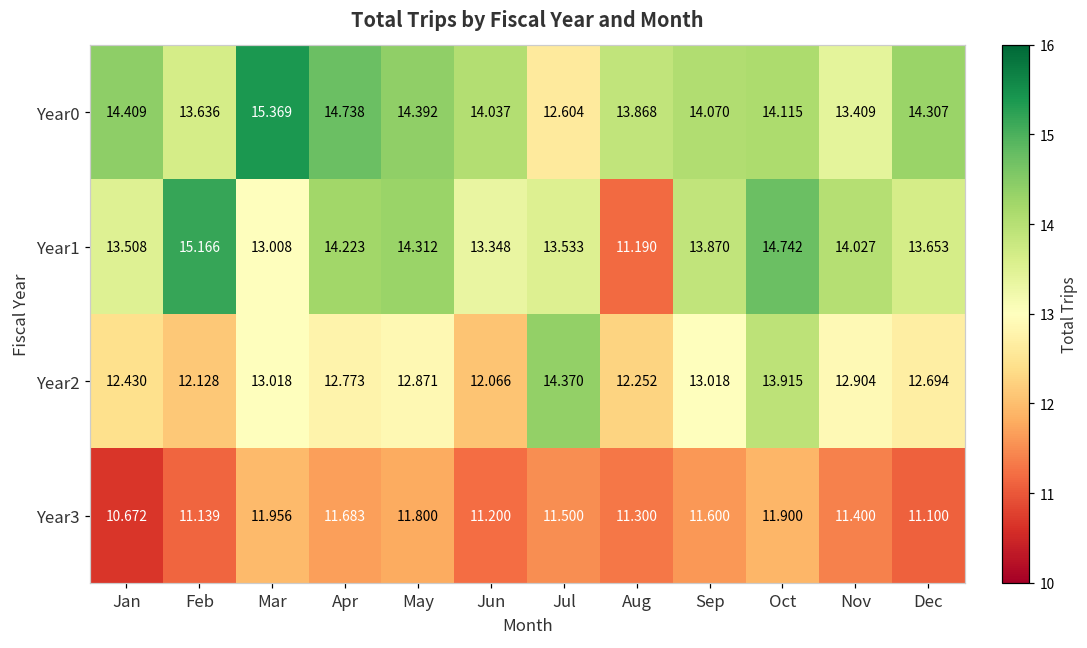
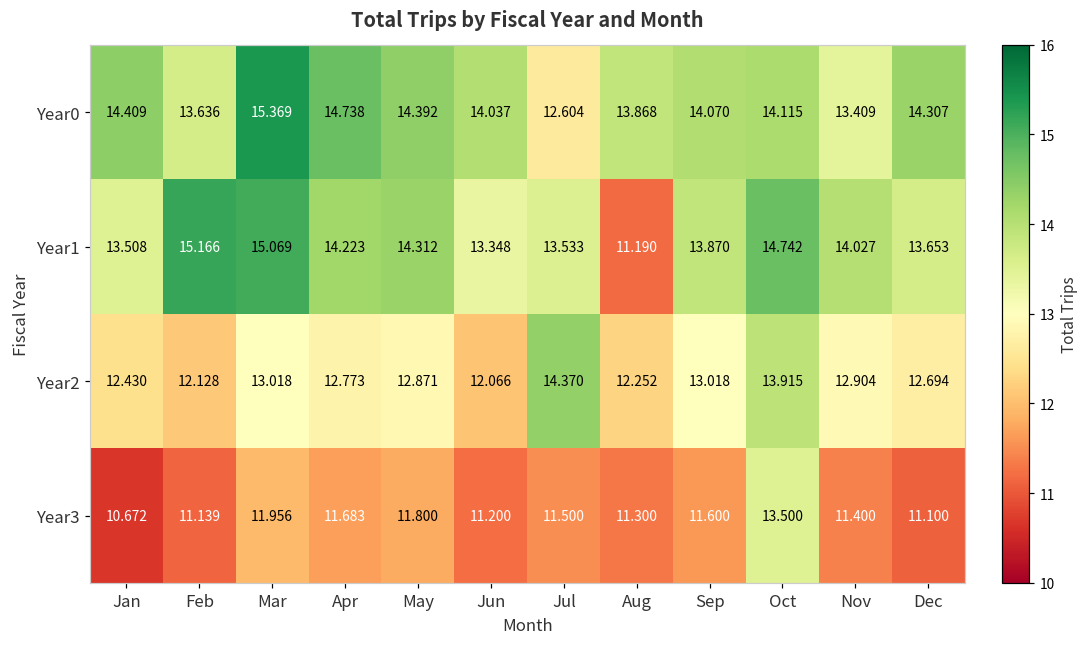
  {
    "Year0": {
      "Jan": 14.409,
      "Feb": 13.636,
      "Mar": 15.369,
      "Apr": 14.738,
      "May": 14.392,
      "Jun": 14.037,
      "Jul": 12.604,
      "Aug": 13.868,
      "Sep": 14.070,
      "Oct": 14.115,
      "Nov": 13.409,
      "Dec": 14.307
    },
    "Year1": {
      "Jan": 13.508,
      "Feb": 15.166,
-     "Mar": 13.008,
+     "Mar": 15.069,
      "Apr": 14.223,
      "May": 14.312,
      "Jun": 13.348,
      "Jul": 13.533,
      "Aug": 11.190,
      "Sep": 13.870,
      "Oct": 14.742,
      "Nov": 14.027,
      "Dec": 13.653
    },
    "Year2": {
      "Jan": 12.430,
      "Feb": 12.128,
      "Mar": 13.018,
      "Apr": 12.773,
      "May": 12.871,
      "Jun": 12.066,
      "Jul": 14.370,
      "Aug": 12.252,
      "Sep": 13.018,
      "Oct": 13.915,
      "Nov": 12.904,
      "Dec": 12.694
    },
    "Year3": {
      "Jan": 10.672,
      "Feb": 11.139,
      "Mar": 11.956,
      "Apr": 11.683,
      "May": 11.800,
      "Jun": 11.200,
      "Jul": 11.500,
      "Aug": 11.300,
      "Sep": 11.600,
-     "Oct": 11.900,
+     "Oct": 13.500,
      "Nov": 11.400,
      "Dec": 11.100
    }
  }
